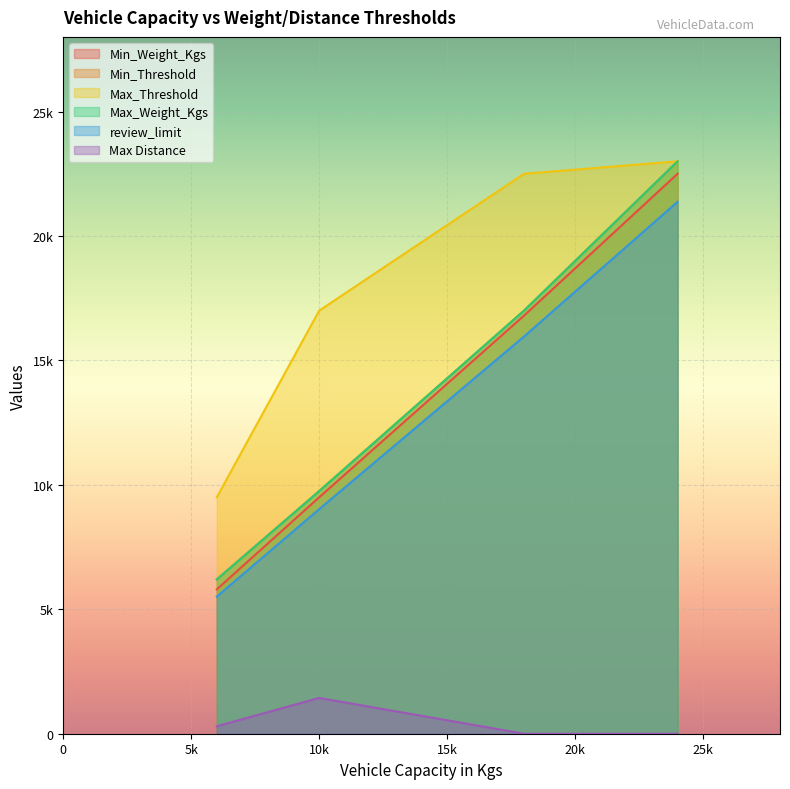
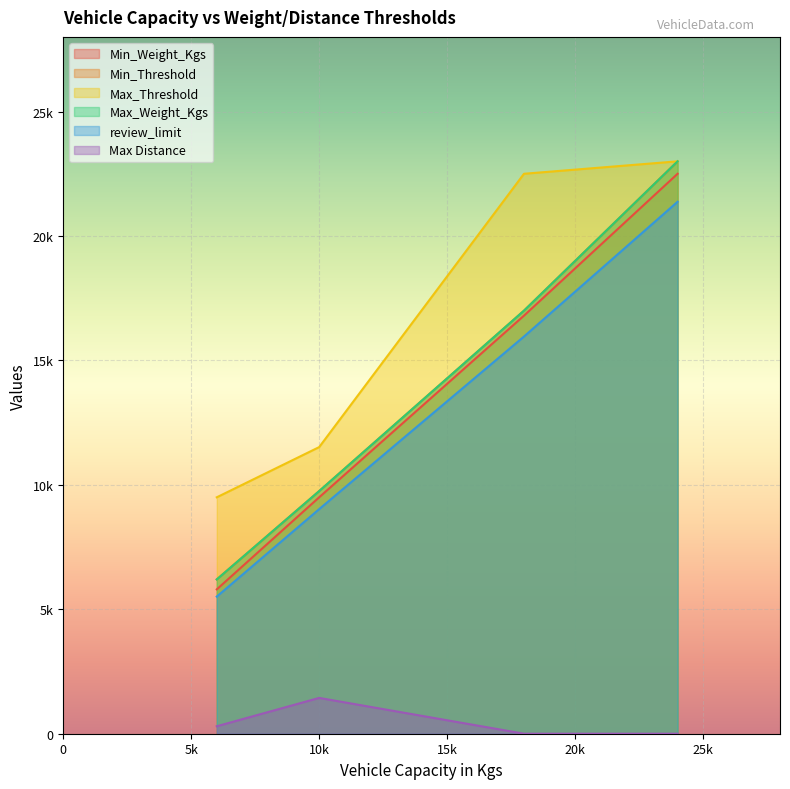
  {
    "Min_Weight_Kgs": {
      "10k": 9500
    },
    "Max_Weight_Kgs": {
      "10k": 9800
    },
    "Max_Threshold": {
-     "10k": 17000
+     "10k": 11500
    },
    "review_limit": {
      "10k": 9000
    },
    "Max Distance": {
      "10k": 1400
    }
  }
